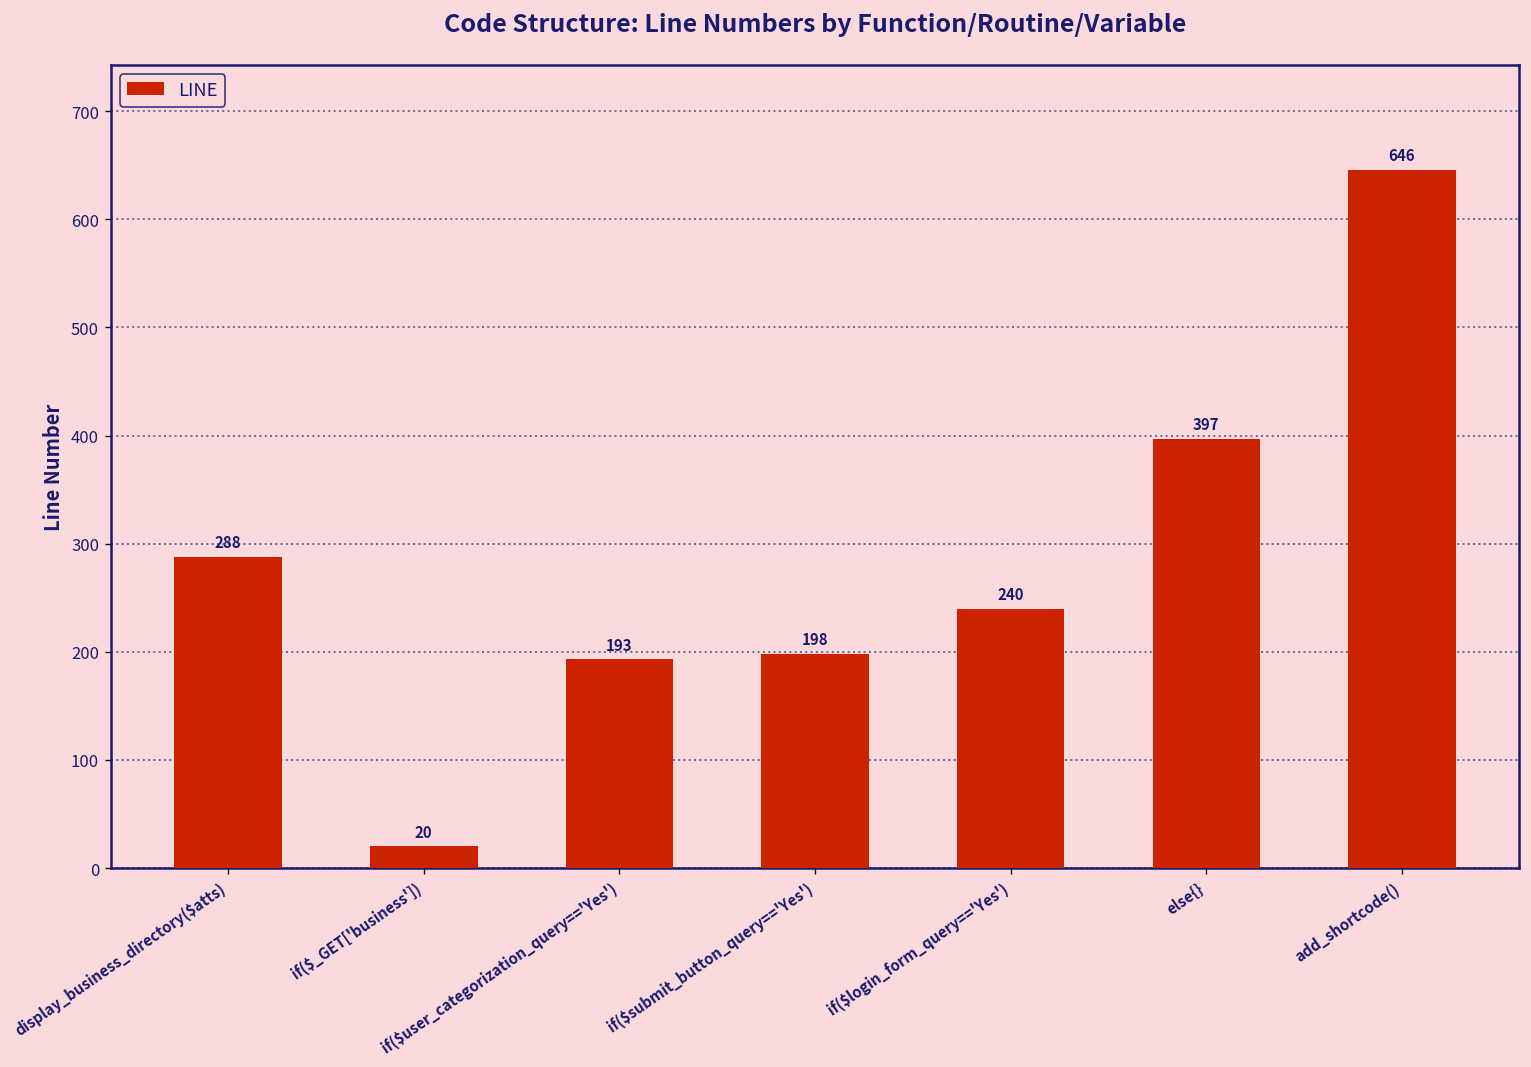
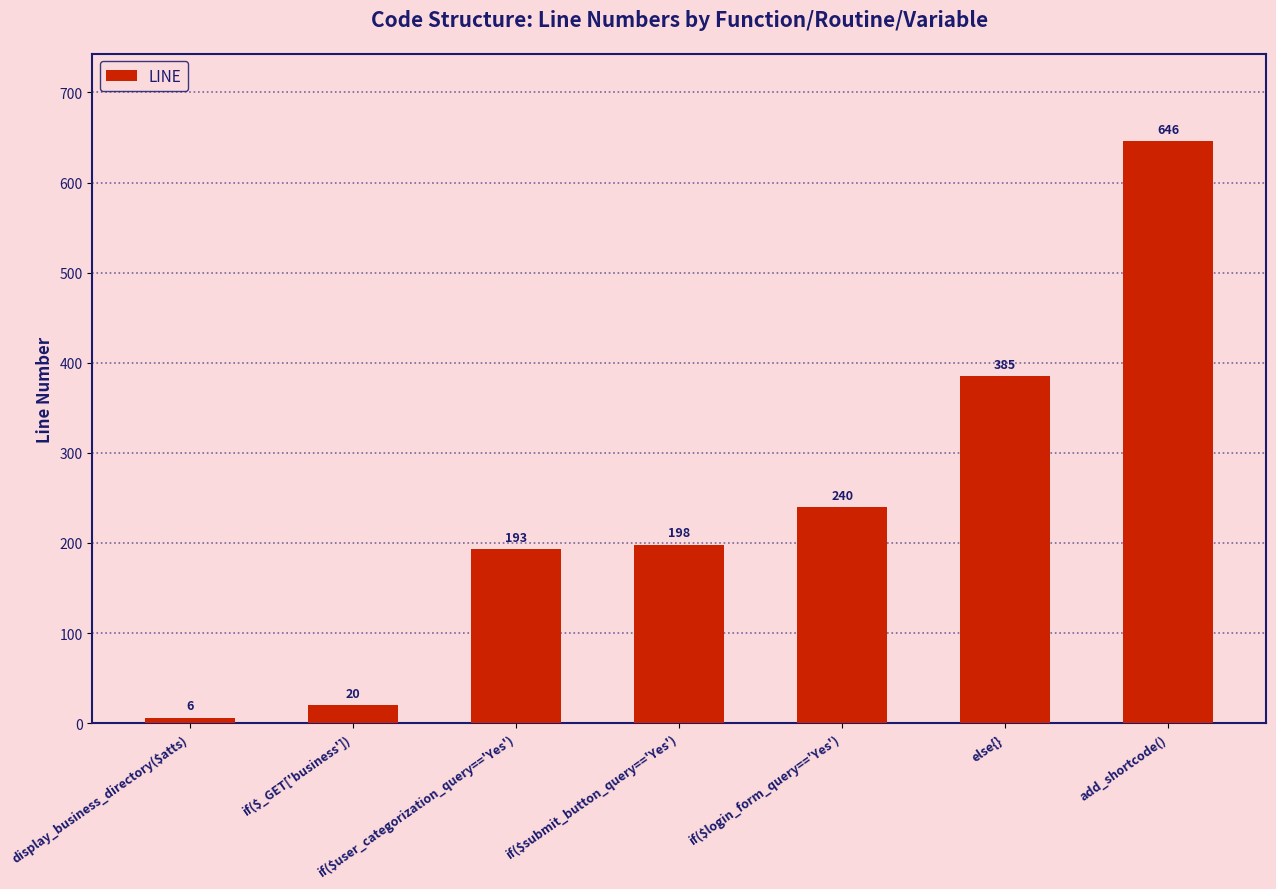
  {
-   "display_business_directory($atts)": 288,
+   "display_business_directory($atts)": 6,
    "if($_GET['business'])": 20,
    "if($user_categorization_query=='Yes')": 193,
    "if($submit_button_query=='Yes')": 198,
    "if($login_form_query=='Yes')": 240,
-   "else{}": 397,
+   "else{}": 385,
    "add_shortcode()": 646
  }
